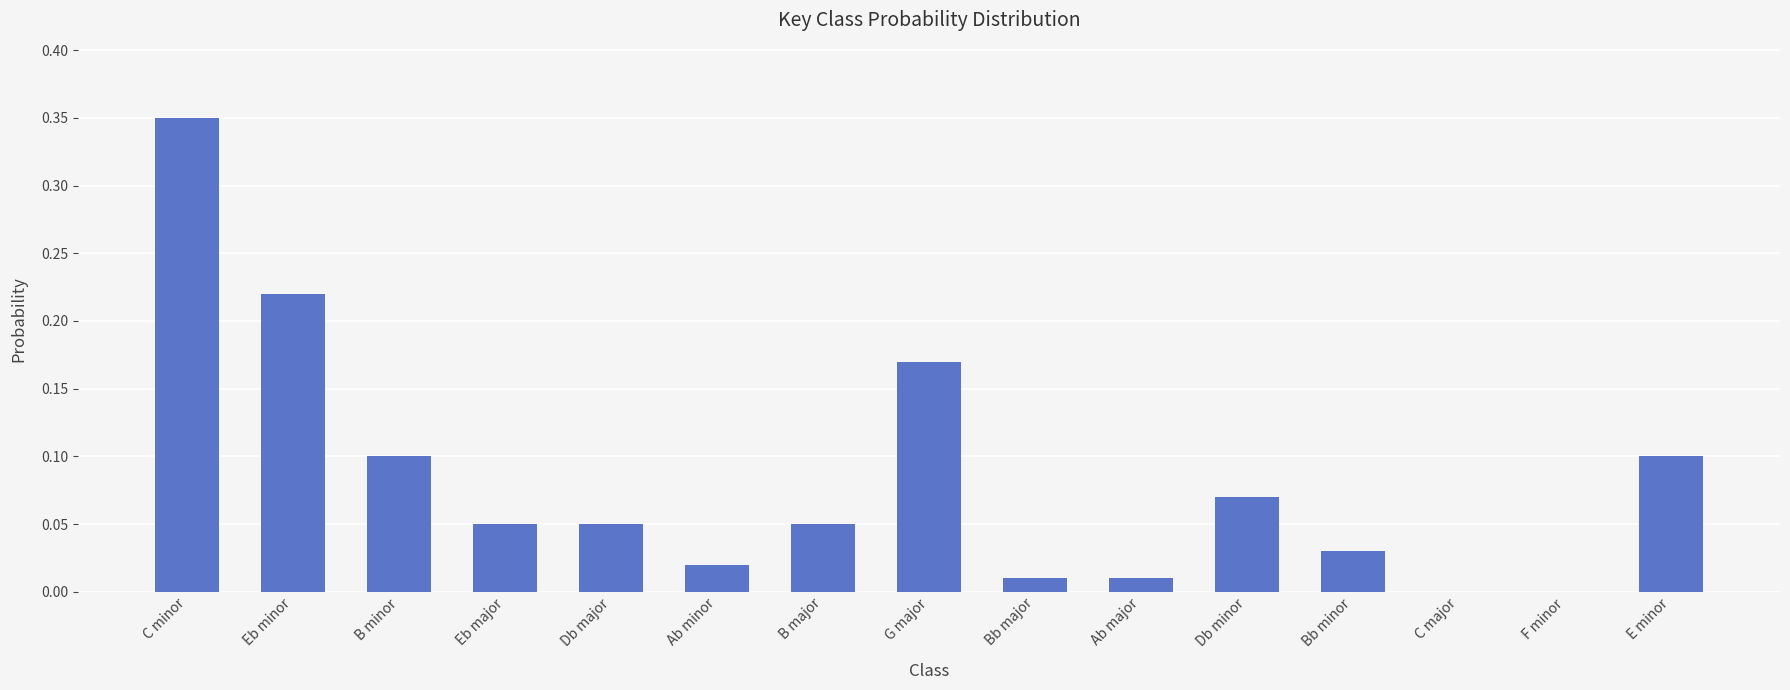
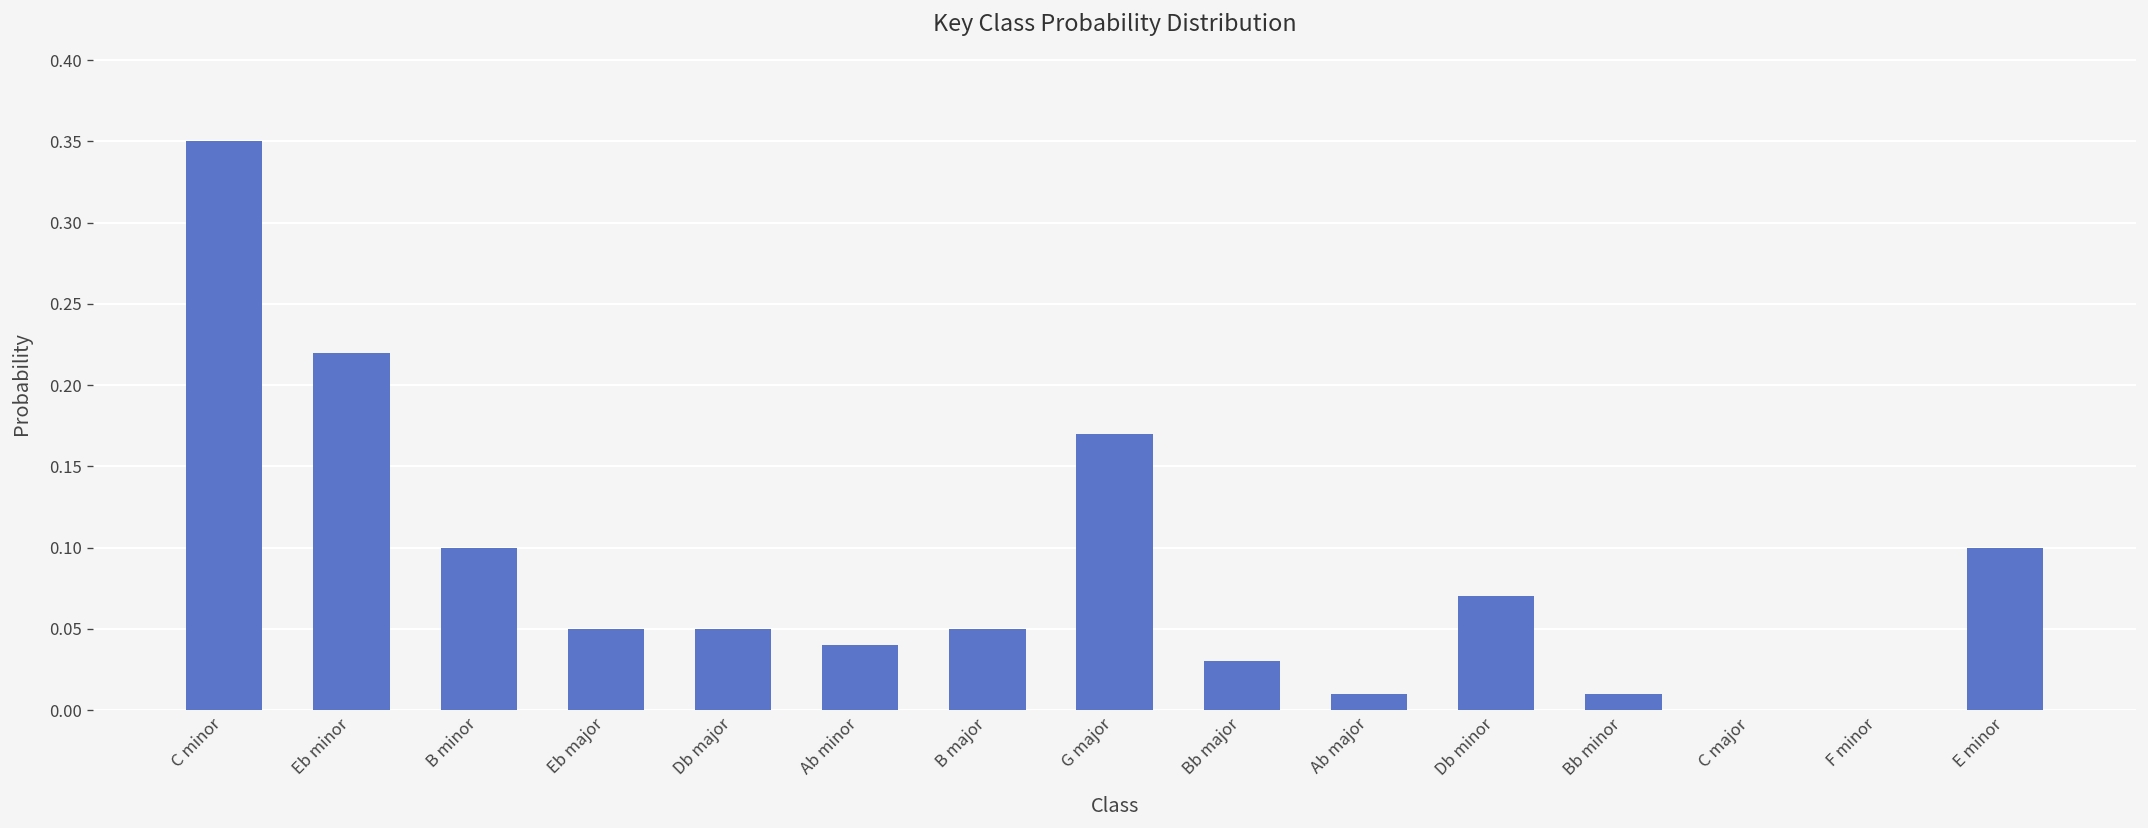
  {
    "C minor": 0.35,
    "Eb minor": 0.22,
    "B minor": 0.10,
    "Eb major": 0.05,
    "Db major": 0.05,
-   "Ab minor": 0.02,
+   "Ab minor": 0.04,
    "B major": 0.05,
    "G major": 0.17,
-   "Bb major": 0.01,
+   "Bb major": 0.03,
    "Ab major": 0.01,
    "Db minor": 0.07,
-   "Bb minor": 0.03,
+   "Bb minor": 0.01,
    "C major": 0.00,
    "F minor": 0.00,
    "E minor": 0.10
  }
